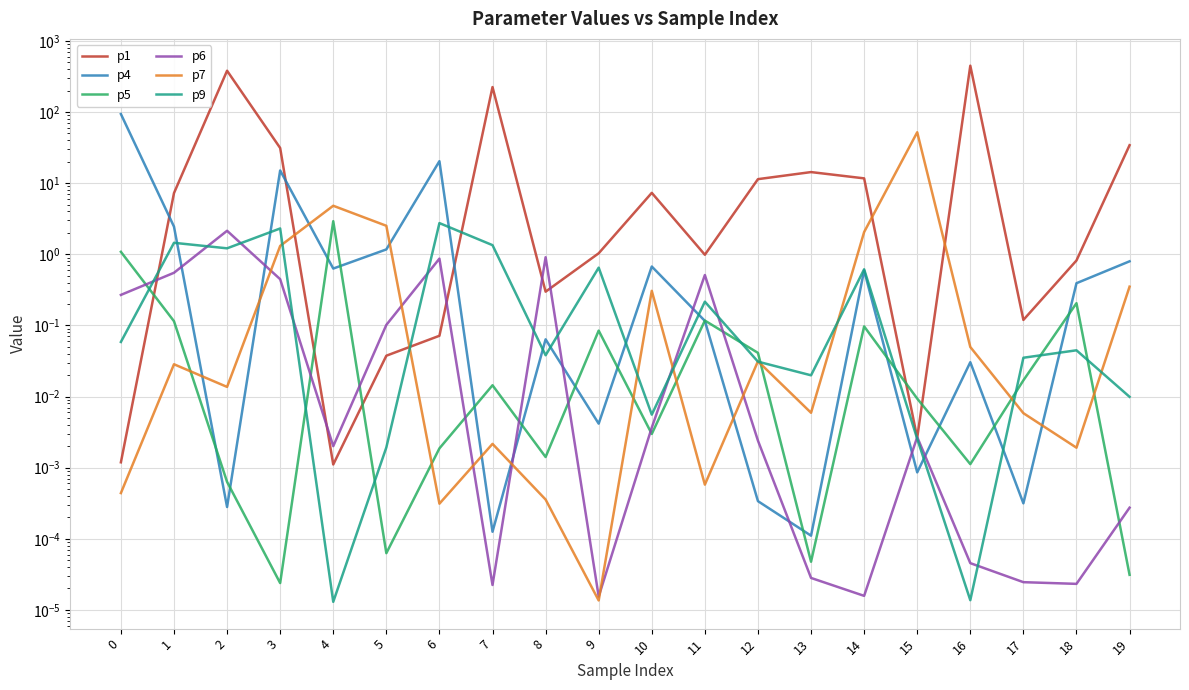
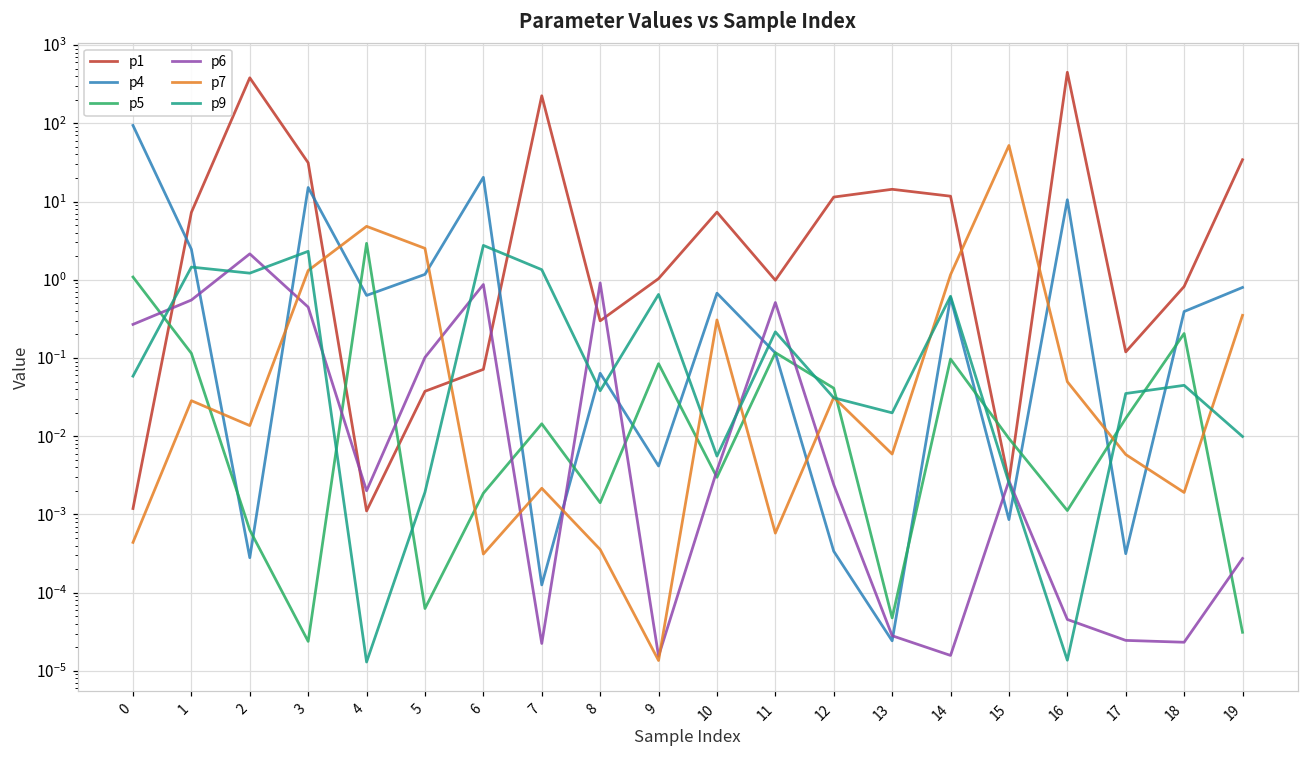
  {
    "p1": {
      "0": 0.0012,
      "1": 7,
      "2": 400,
      "3": 30,
      "4": 0.0011,
      "5": 0.04,
      "6": 0.07,
      "7": 220,
      "8": 0.30,
      "9": 1.0,
      "10": 7,
      "11": 1.0,
      "12": 11,
      "13": 14,
      "14": 12,
      "16": 400,
      "17": 0.12,
      "18": 0.8,
      "19": 30
    },
    "p4": {
      "0": 90,
      "1": 2.4,
      "2": 0.00028,
      "3": 15,
      "4": 0.6,
      "5": 1.2,
      "6": 20,
      "7": 0.00013,
      "8": 0.06,
      "9": 0.004,
      "10": 0.7,
      "12": 0.0003,
-     "13": 0.00011,
+     "13": 0.000024,
      "15": 0.0009,
-     "16": 0.030,
+     "16": 11,
      "17": 0.0003,
      "18": 0.4,
      "19": 0.8
    },
    "p6": {
      "0": 0.27,
      "1": 0.5,
      "2": 2.1,
      "3": 0.4,
      "4": 0.0020,
      "5": 0.10,
      "6": 0.9,
      "7": 0.000022,
      "8": 0.9,
      "9": 0.000015,
      "10": 0.004,
      "11": 0.5,
      "12": 0.0024,
      "13": 0.000028,
      "14": 0.000016,
      "16": 0.00005,
      "17": 0.000025,
      "18": 0.000023,
      "19": 0.00027
    },
    "p7": {
      "0": 0.0004,
      "1": 0.028,
      "2": 0.014,
      "3": 1.3,
      "4": 5,
      "5": 2.5,
      "6": 0.0003,
      "7": 0.0022,
      "8": 0.0004,
      "9": 0.000014,
      "10": 0.3,
      "11": 0.0006,
      "13": 0.006,
-     "14": 2.1,
+     "14": 1.2,
      "15": 50,
      "16": 0.05,
      "17": 0.006,
      "18": 0.0019,
      "19": 0.4
    }
  }
